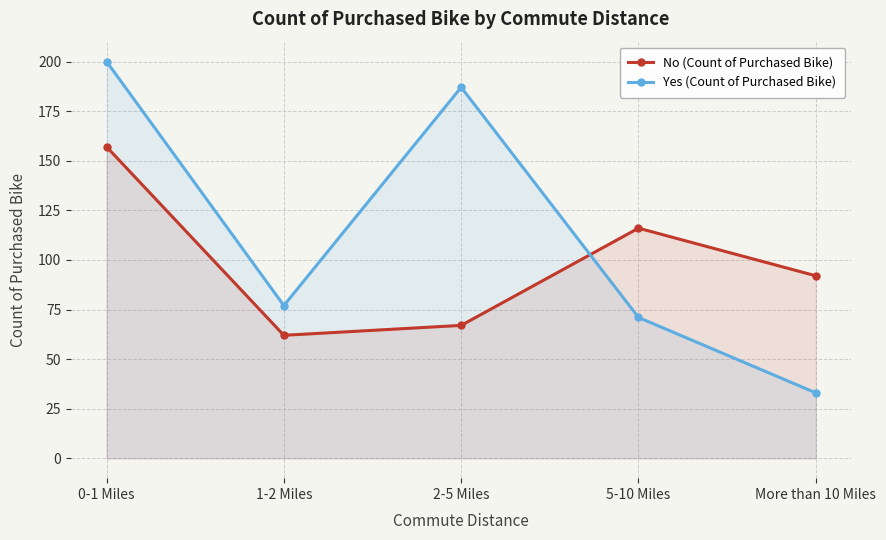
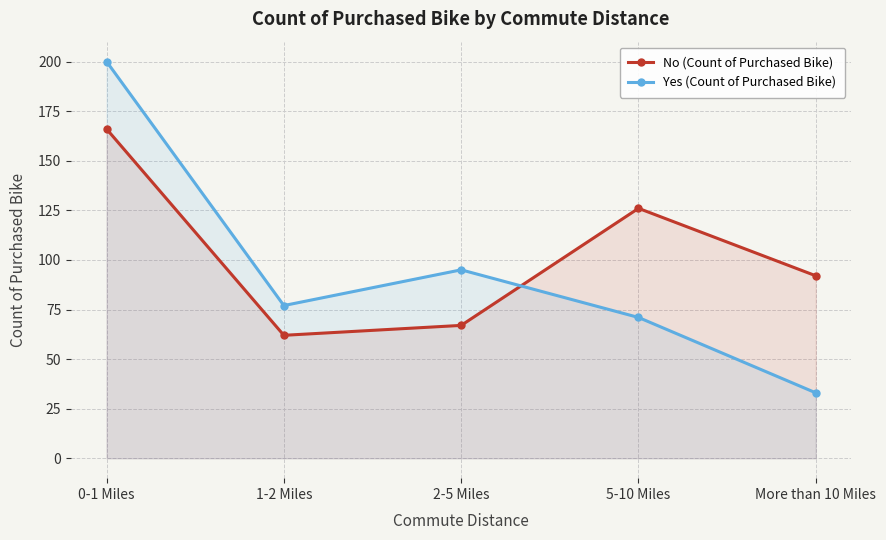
  {
    "No (Count of Purchased Bike)": {
-     "0-1 Miles": 157,
+     "0-1 Miles": 166,
      "1-2 Miles": 62,
      "2-5 Miles": 67,
-     "5-10 Miles": 116,
+     "5-10 Miles": 126,
      "More than 10 Miles": 92
    },
    "Yes (Count of Purchased Bike)": {
      "0-1 Miles": 200,
      "1-2 Miles": 77,
-     "2-5 Miles": 187,
+     "2-5 Miles": 95,
      "5-10 Miles": 71,
      "More than 10 Miles": 33
    }
  }
